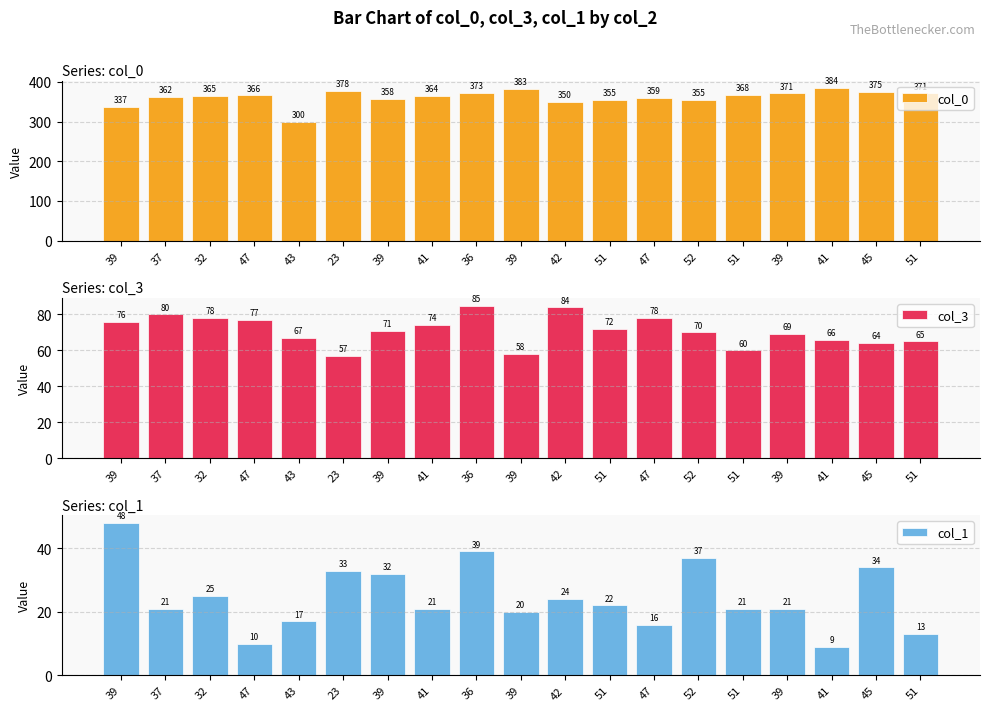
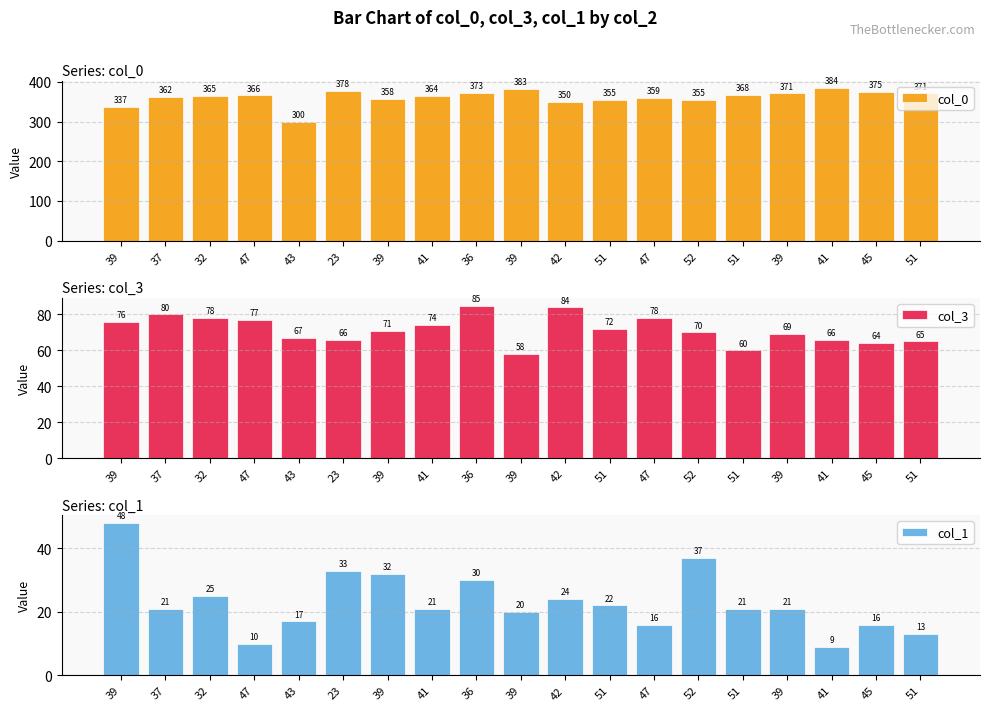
  {
    "Series: col_0": {
      "37": 362,
      "32": 365,
      "43": 300,
      "23": 378,
      "36": 373,
      "42": 350,
      "52": 355,
      "45": 375
    },
    "Series: col_3": {
      "37": 80,
      "32": 78,
      "43": 67,
-     "23": 57,
+     "23": 66,
      "36": 85,
      "42": 84,
      "52": 70,
      "45": 64
    },
    "Series: col_1": {
      "37": 21,
      "32": 25,
      "43": 17,
      "23": 33,
-     "36": 39,
+     "36": 30,
      "42": 24,
      "52": 37,
-     "45": 34
+     "45": 16
    }
  }
